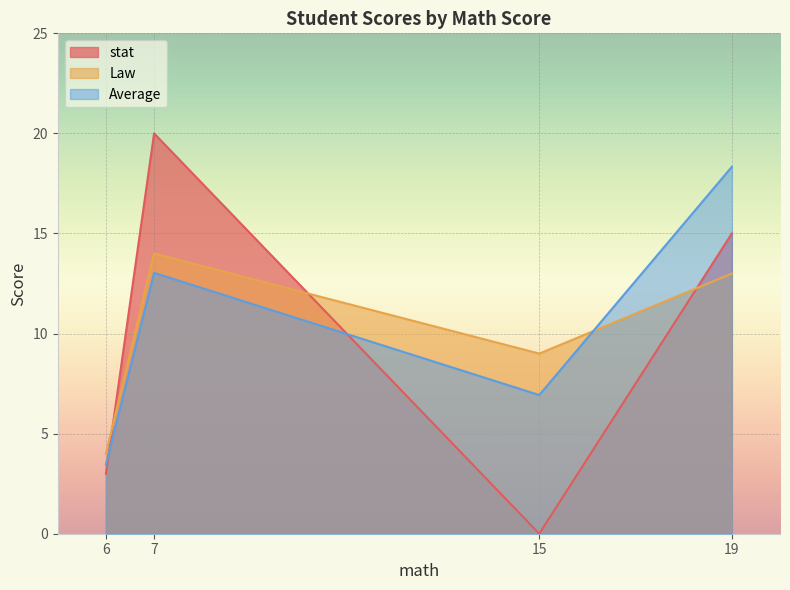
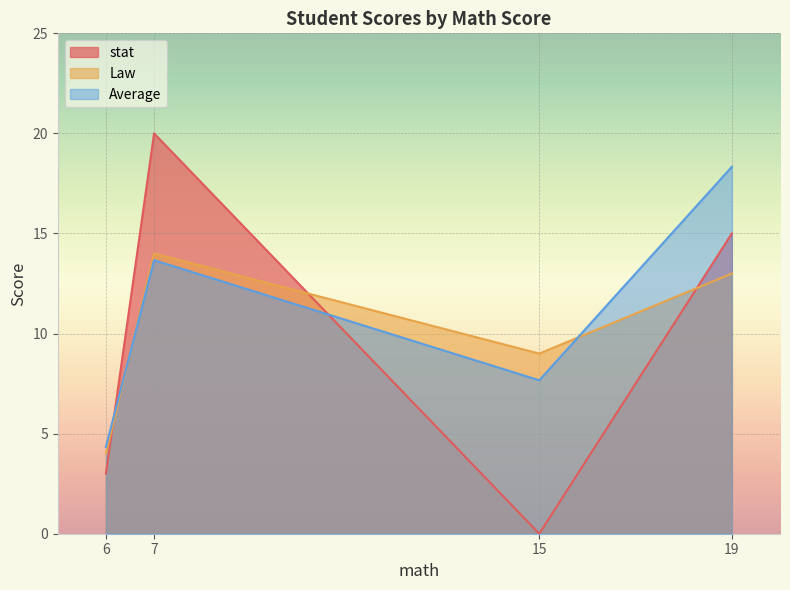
  {
    "stat": {
      "6": 3.0,
      "7": 20.0,
      "15": 0.0,
      "19": 15.0
    },
    "Law": {
      "6": 4.0,
      "7": 14.0,
      "15": 9.0,
      "19": 13.0
    },
    "Average": {
-     "6": 3.5,
-     "7": 13.0,
-     "15": 6.9,
+     "6": 4.3,
+     "7": 13.7,
+     "15": 7.7,
      "19": 18.3
    }
  }
